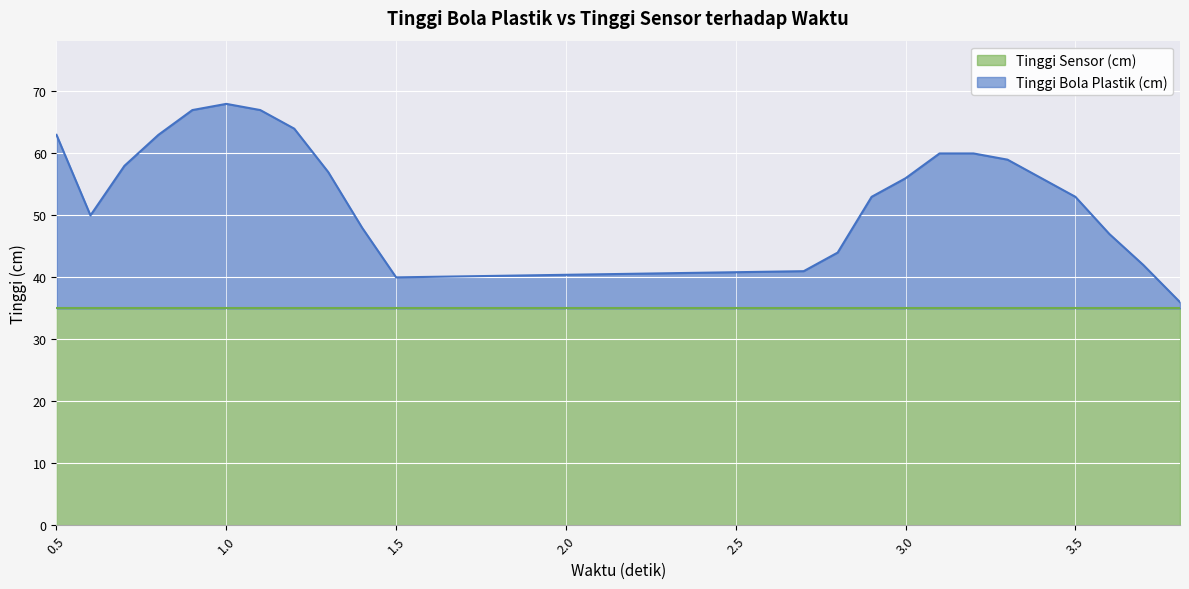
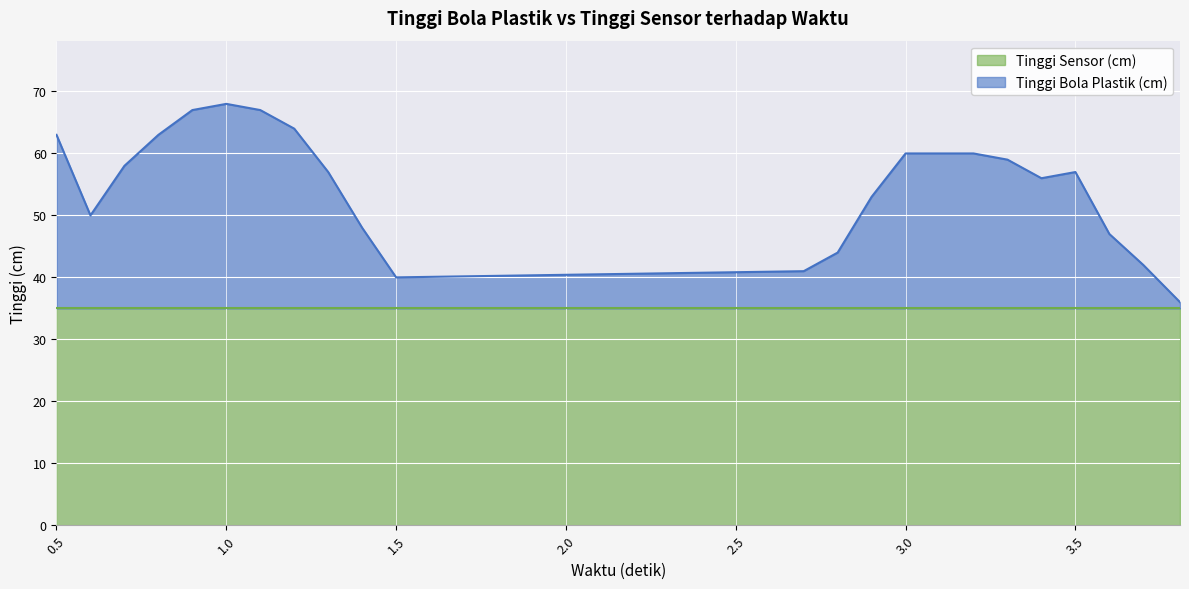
  {
    "Tinggi Sensor (cm)": {
      "0.5": 35,
      "1.0": 35,
      "1.5": 35,
      "3.0": 35,
      "3.5": 35
    },
    "Tinggi Bola Plastik (cm)": {
      "0.5": 63,
      "1.0": 68,
      "1.5": 40,
-     "3.0": 56,
-     "3.5": 53
+     "3.0": 60,
+     "3.5": 57
    }
  }
